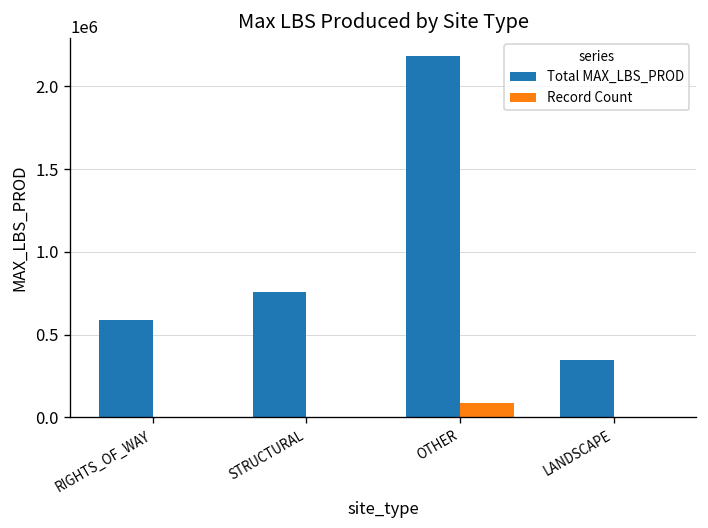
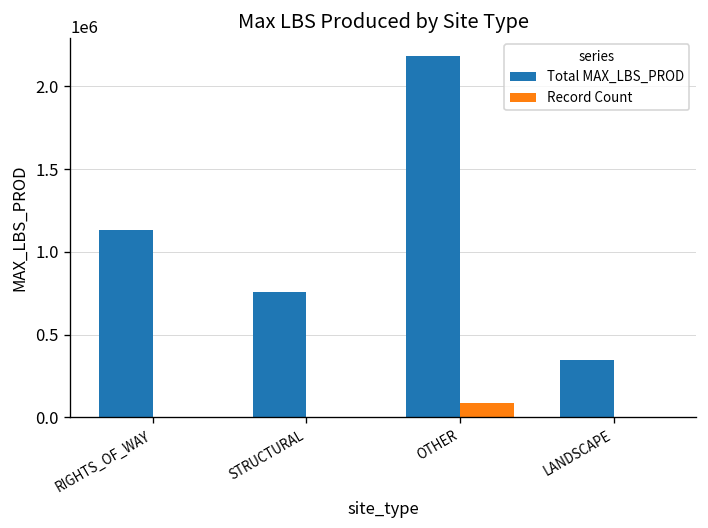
  {
    "Total MAX_LBS_PROD": {
-     "RIGHTS_OF_WAY": 590000,
+     "RIGHTS_OF_WAY": 1130000,
      "STRUCTURAL": 750000,
      "OTHER": 2190000,
      "LANDSCAPE": 350000
    },
    "Record Count": {
      "OTHER": 90000
    }
  }
